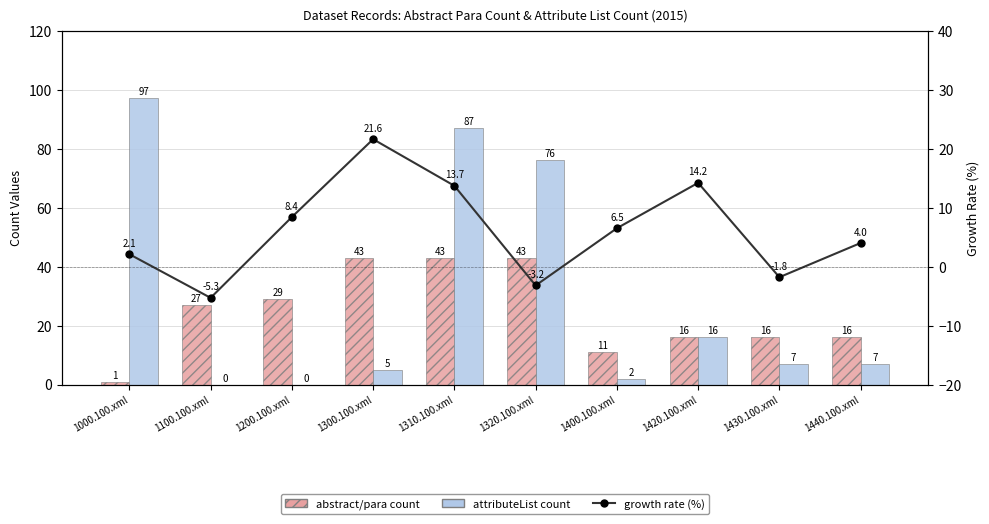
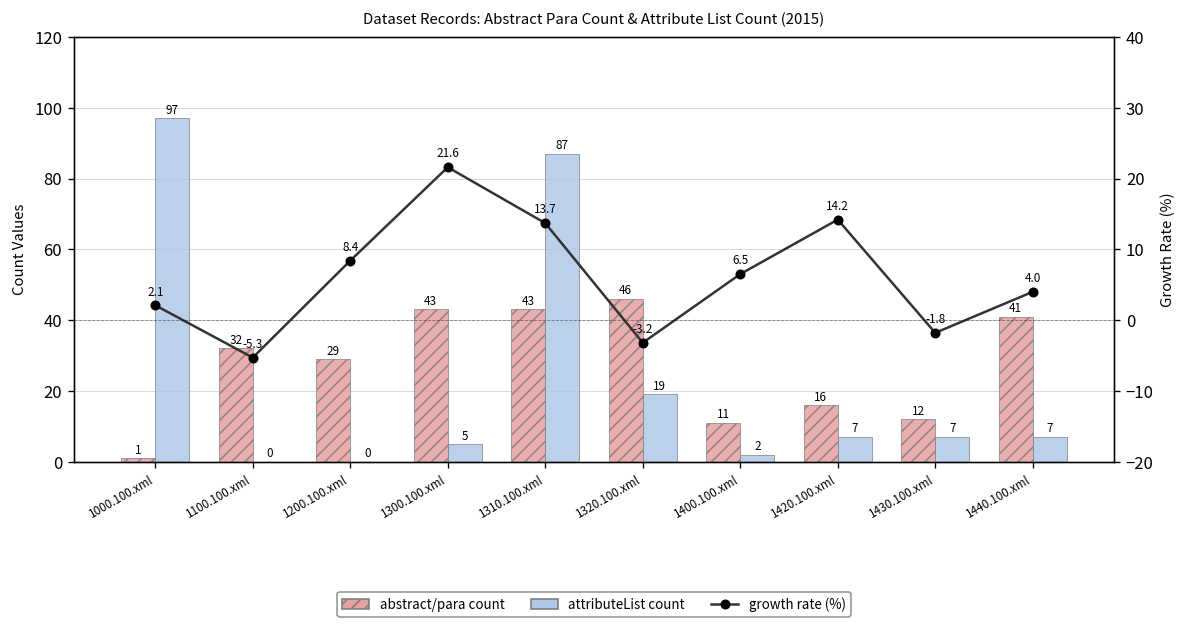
  {
    "abstract/para count": {
      "1000.100.xml": 1,
-     "1100.100.xml": 27,
+     "1100.100.xml": 32,
      "1200.100.xml": 29,
      "1300.100.xml": 43,
      "1310.100.xml": 43,
-     "1320.100.xml": 43,
+     "1320.100.xml": 46,
      "1400.100.xml": 11,
      "1420.100.xml": 16,
-     "1430.100.xml": 16,
-     "1440.100.xml": 16
+     "1430.100.xml": 12,
+     "1440.100.xml": 41
    },
    "attributeList count": {
      "1000.100.xml": 97,
      "1100.100.xml": 0,
      "1200.100.xml": 0,
      "1300.100.xml": 5,
      "1310.100.xml": 87,
-     "1320.100.xml": 76,
+     "1320.100.xml": 19,
      "1400.100.xml": 2,
-     "1420.100.xml": 16,
+     "1420.100.xml": 7,
      "1430.100.xml": 7,
      "1440.100.xml": 7
    },
    "growth rate (%)": {
      "1000.100.xml": 2.1,
      "1100.100.xml": -5.3,
      "1200.100.xml": 8.4,
      "1300.100.xml": 21.6,
      "1310.100.xml": 13.7,
      "1320.100.xml": -3.2,
      "1400.100.xml": 6.5,
      "1420.100.xml": 14.2,
      "1430.100.xml": -1.8,
      "1440.100.xml": 4.0
    }
  }
